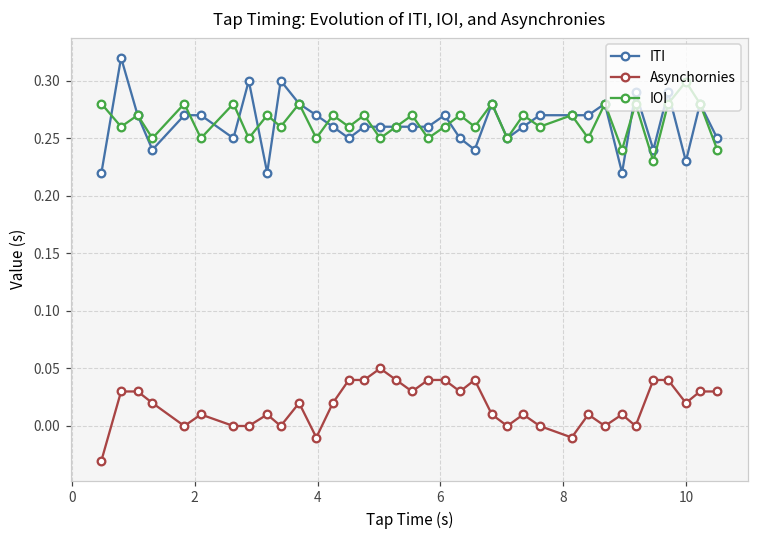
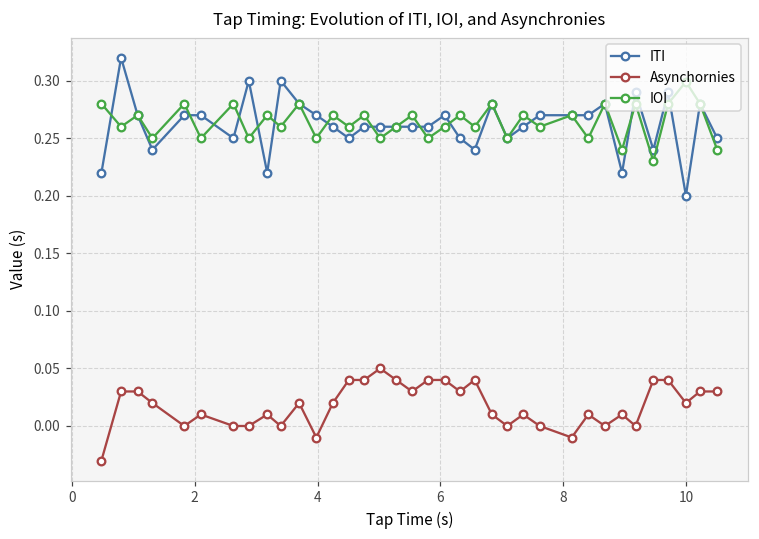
  {
    "ITI": {
-     "10": 0.230
+     "10": 0.200
    },
    "Asynchornies": {
      "10": 0.020
    }
  }
